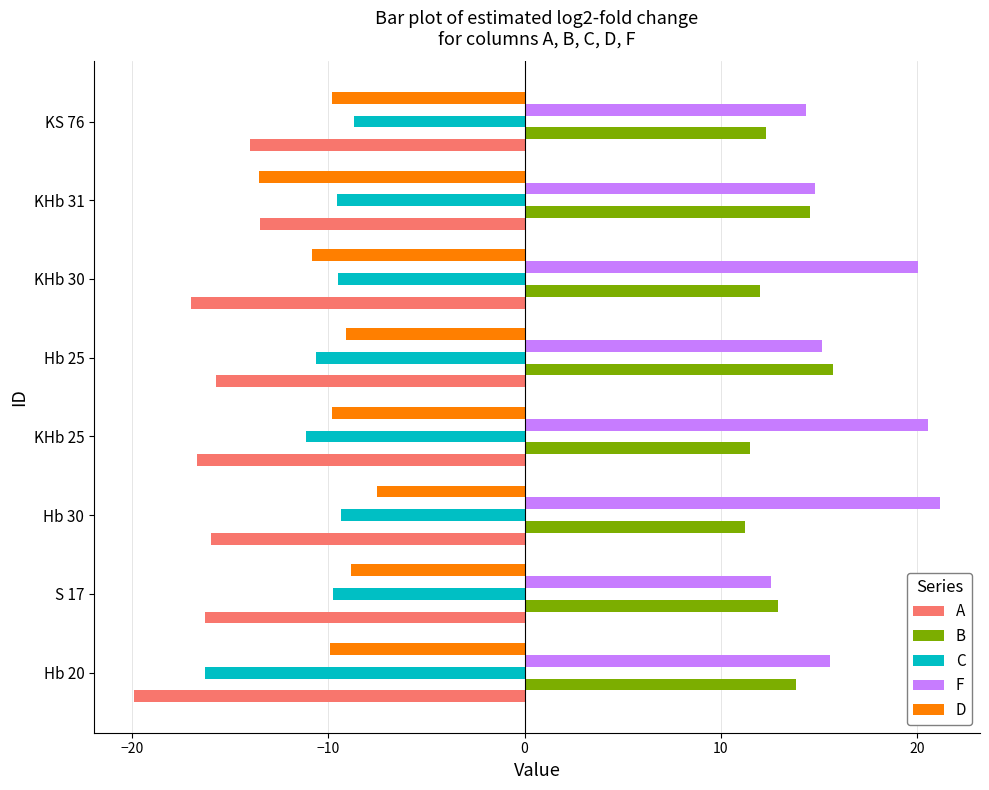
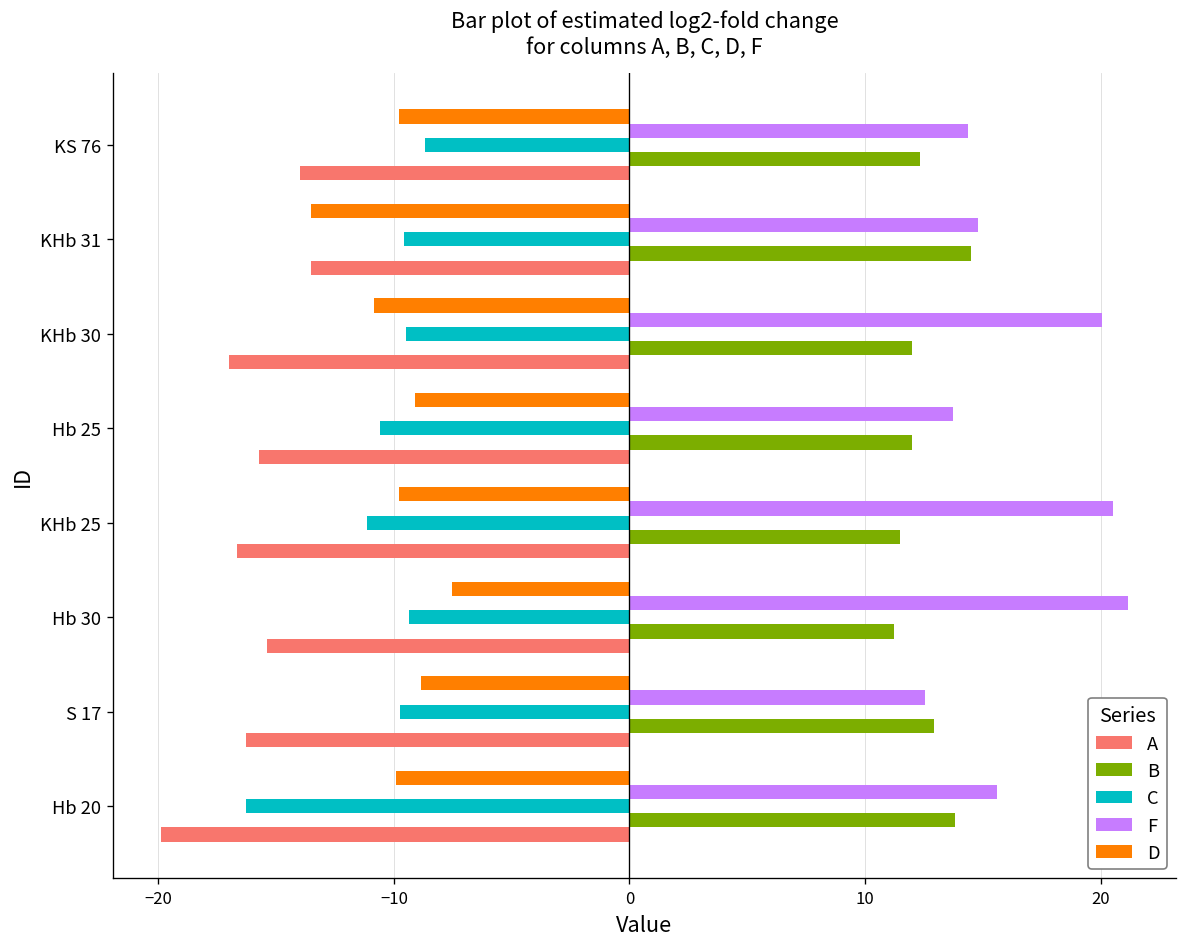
  {
    "A": {
      "KS 76": -14.0,
      "KHb 31": -13.5,
      "KHb 30": -17.0,
      "Hb 25": -15.7,
      "KHb 25": -16.7,
-     "Hb 30": -16.0,
+     "Hb 30": -15.4,
      "S 17": -16.3,
      "Hb 20": -19.9
    },
    "B": {
      "KS 76": 12.3,
      "KHb 31": 14.5,
      "KHb 30": 12.0,
-     "Hb 25": 15.7,
+     "Hb 25": 12.0,
      "KHb 25": 11.5,
      "Hb 30": 11.2,
      "S 17": 12.9,
      "Hb 20": 13.8
    },
    "C": {
      "KS 76": -8.7,
      "KHb 31": -9.6,
      "KHb 30": -9.5,
      "Hb 25": -10.6,
      "KHb 25": -11.1,
      "Hb 30": -9.4,
      "S 17": -9.8,
      "Hb 20": -16.3
    },
    "F": {
      "KS 76": 14.4,
      "KHb 31": 14.8,
      "KHb 30": 20.1,
-     "Hb 25": 15.1,
+     "Hb 25": 13.7,
      "KHb 25": 20.5,
      "Hb 30": 21.2,
      "S 17": 12.6,
      "Hb 20": 15.6
    },
    "D": {
      "KS 76": -9.8,
      "KHb 31": -13.5,
      "KHb 30": -10.9,
      "Hb 25": -9.1,
      "KHb 25": -9.8,
      "Hb 30": -7.5,
      "S 17": -8.9,
      "Hb 20": -9.9
    }
  }
